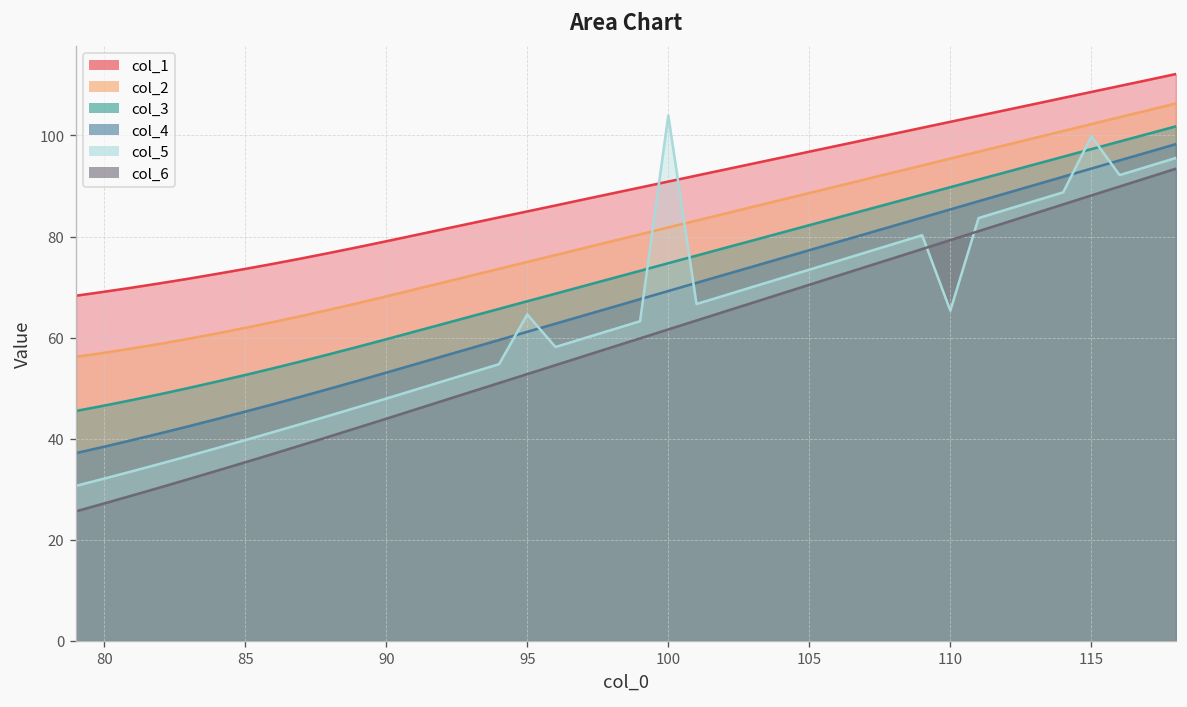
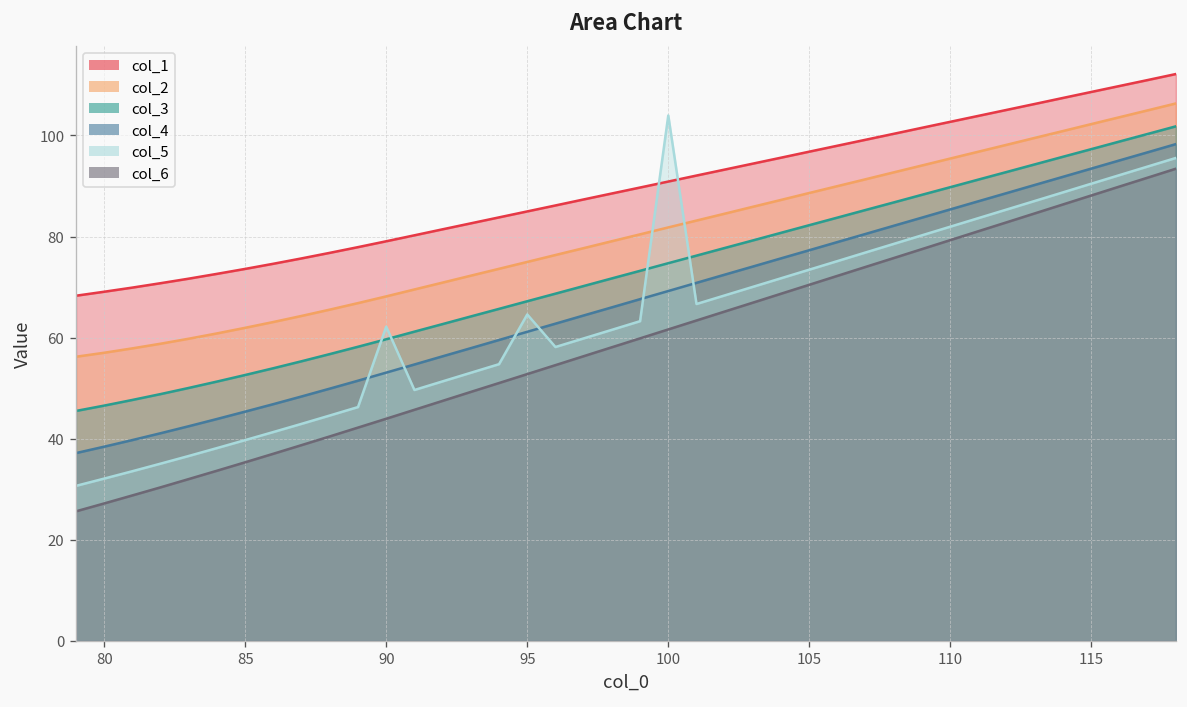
  {
    "col_5": {
      "80": 32,
      "85": 40,
-     "90": 48,
+     "90": 62,
      "95": 65,
      "100": 104,
      "105": 73,
-     "110": 65,
-     "115": 100
+     "110": 82,
+     "115": 90
    }
  }
